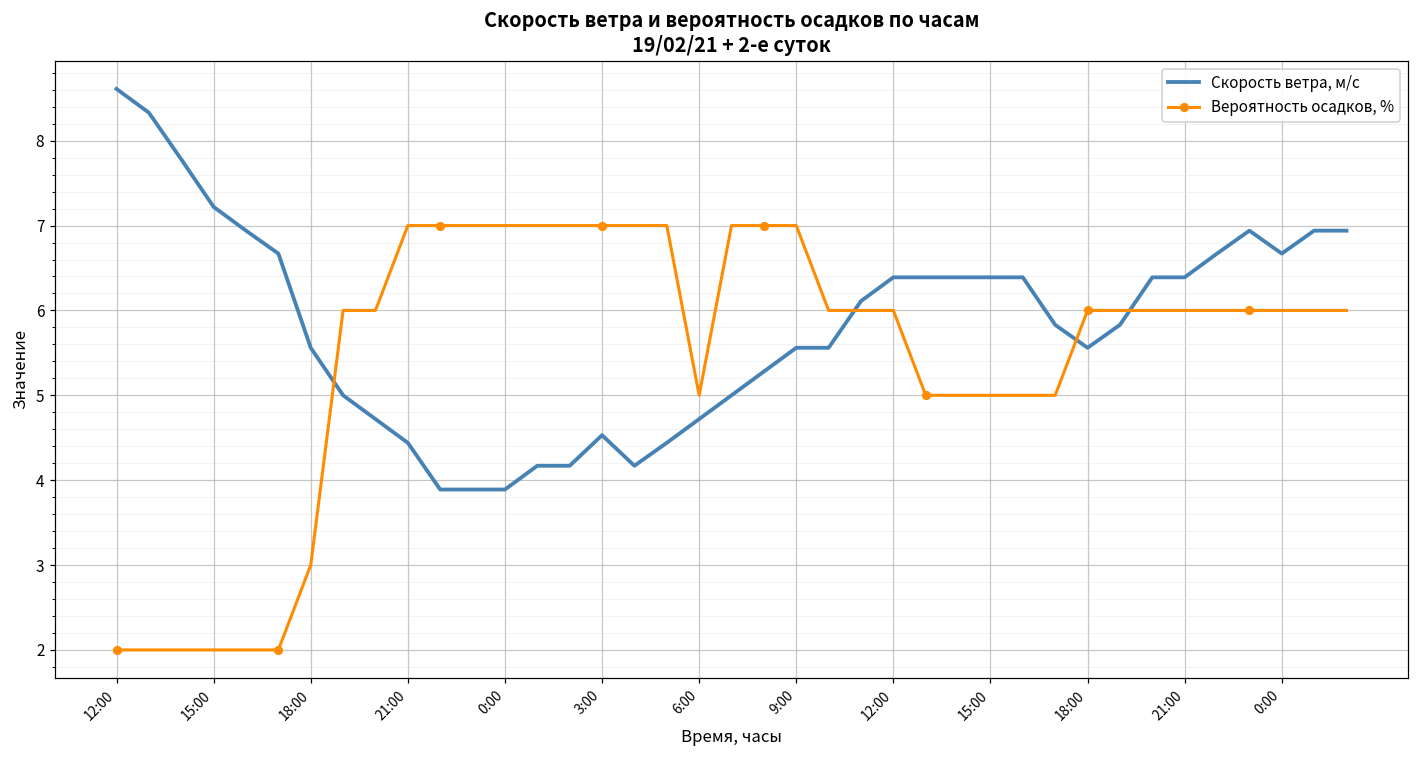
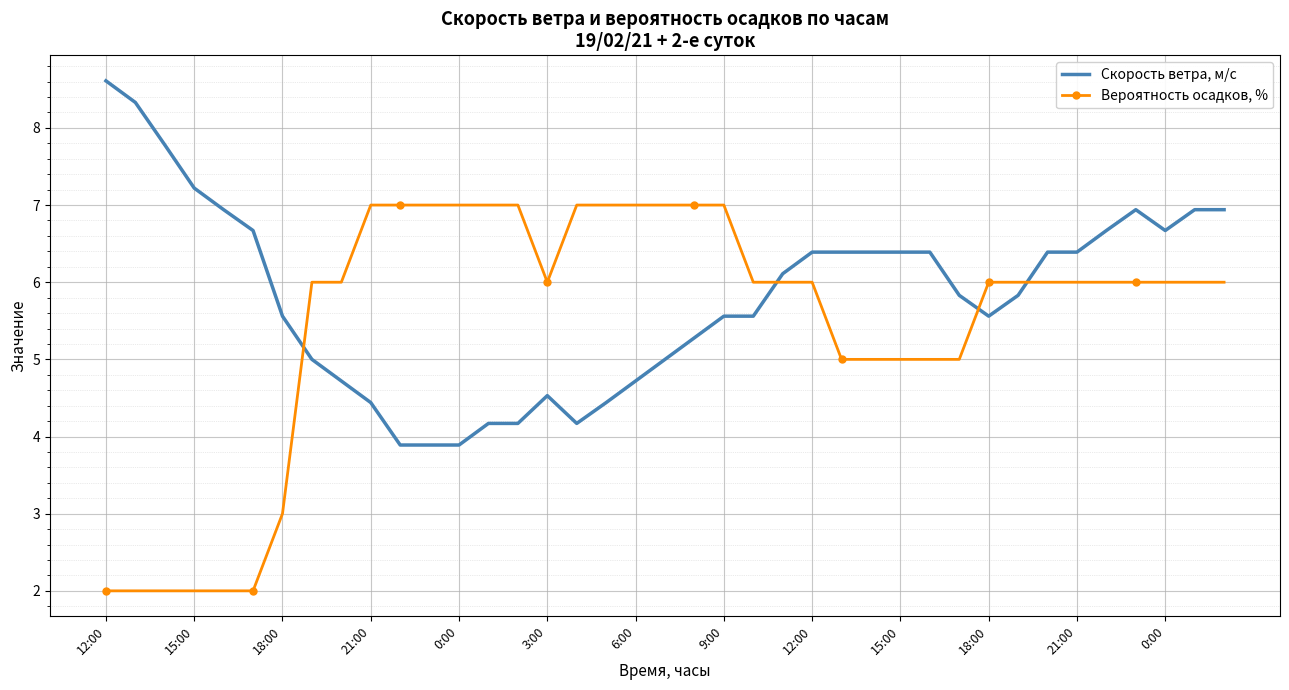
  {
    "Скорость ветра, м/c": {
      "3:00": 4.5,
      "6:00": 4.7,
      "9:00": 5.6
    },
    "Вероятность осадков, %": {
-     "3:00": 7,
-     "6:00": 5,
+     "3:00": 6,
+     "6:00": 7,
      "9:00": 7
    }
  }
